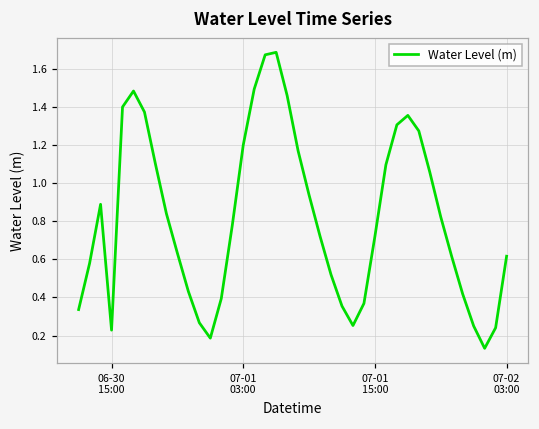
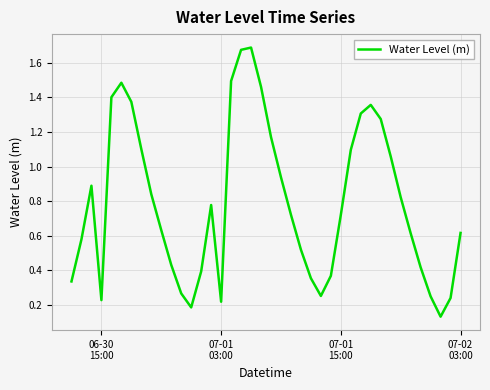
  {
    "06-30 15:00": 0.23,
-   "07-01 03:00": 1.20,
+   "07-01 03:00": 0.22,
    "07-01 15:00": 0.72,
    "07-02 03:00": 0.62
  }
